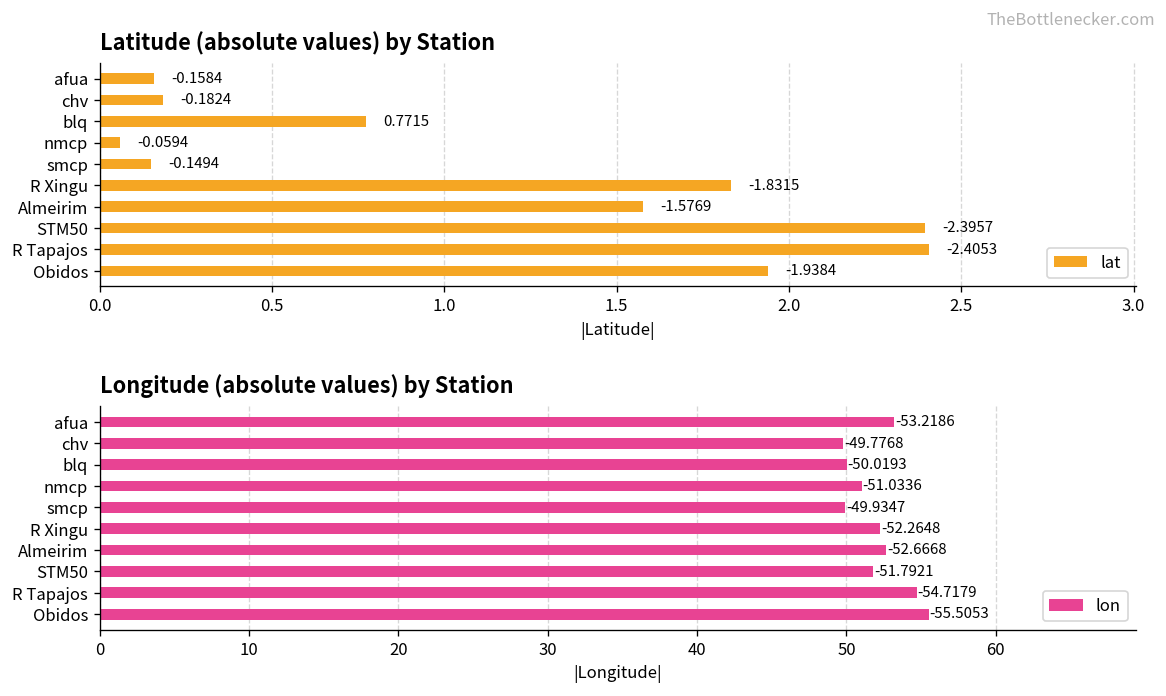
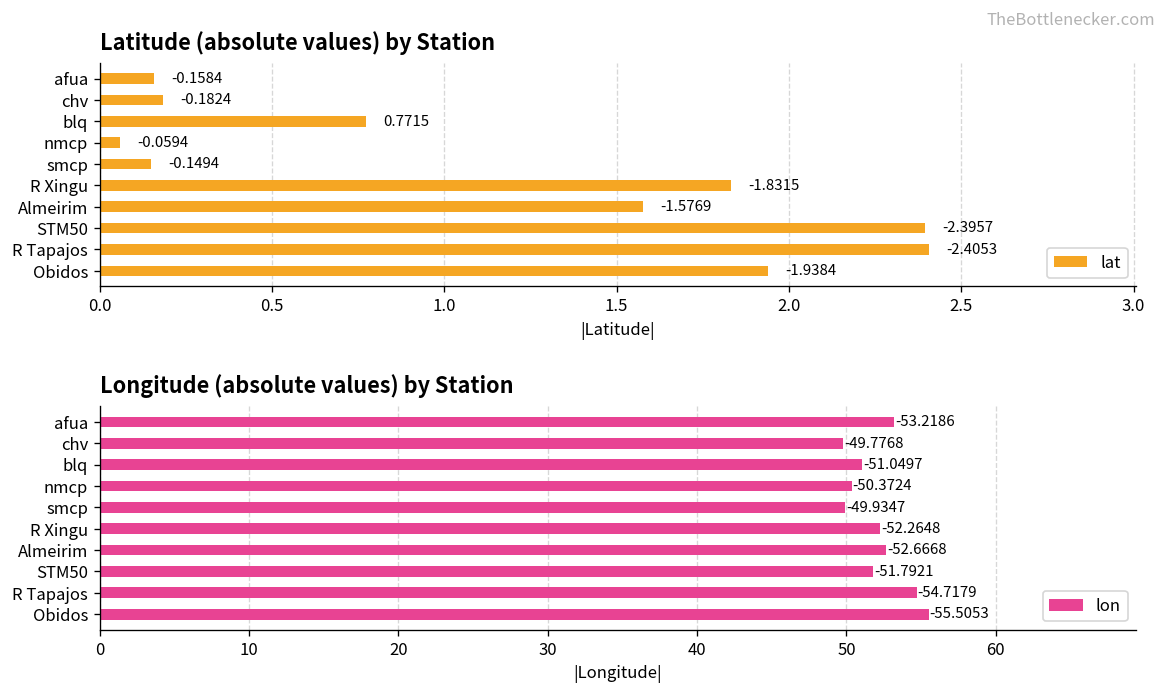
  {
    "Latitude (absolute values) by Station": {
      "blq": 0.7715
    },
    "Longitude (absolute values) by Station": {
-     "blq": -50.0193,
-     "nmcp": -51.0336
+     "blq": -51.0497,
+     "nmcp": -50.3724
    }
  }
